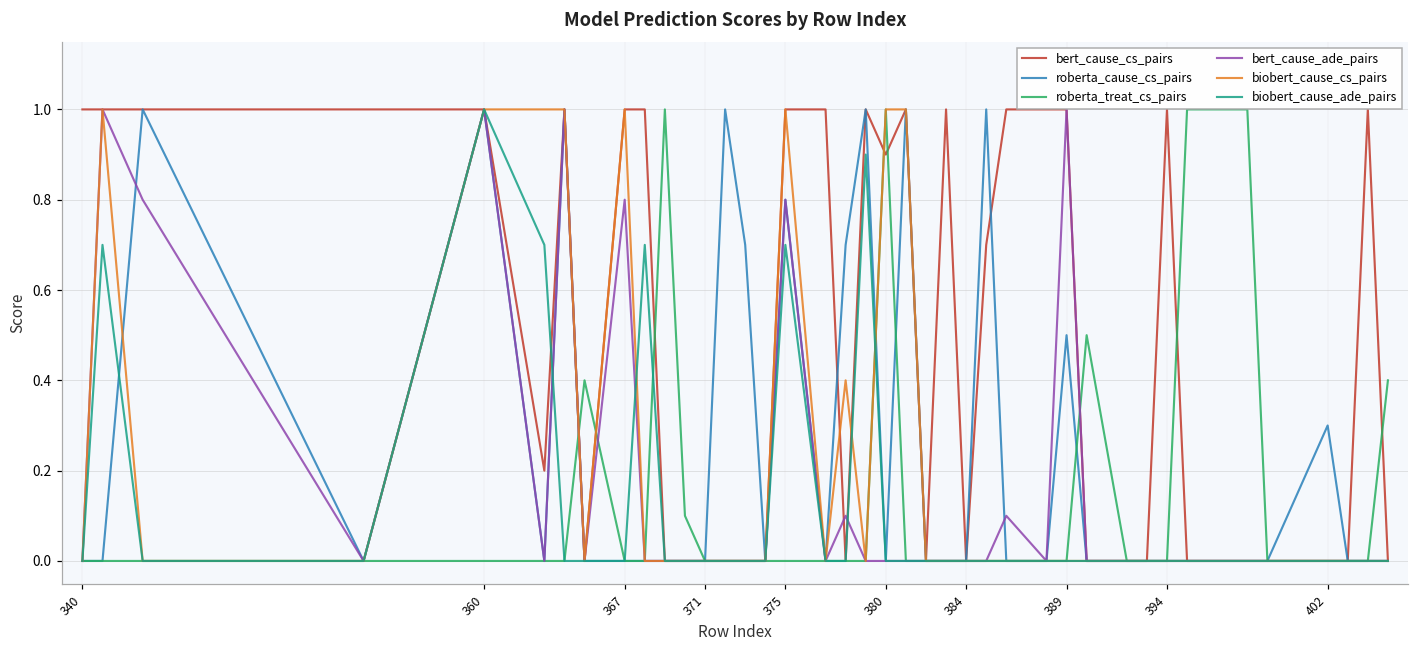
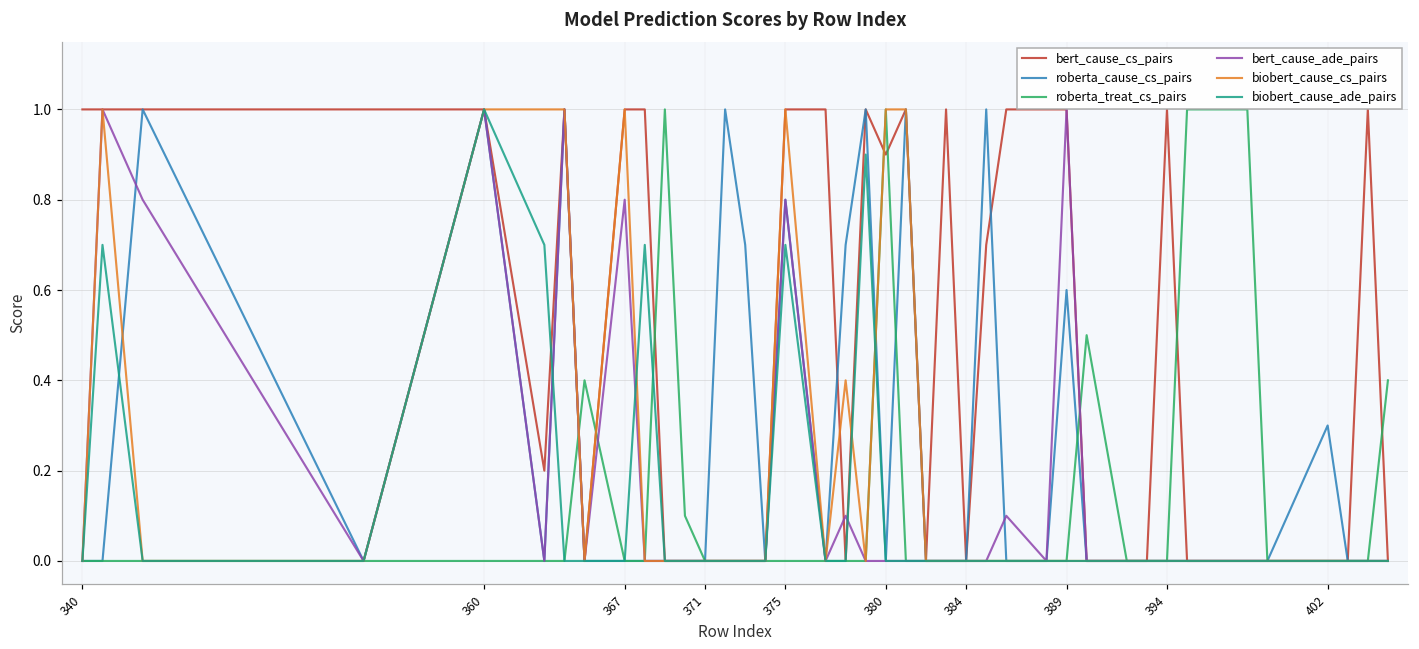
  {
    "bert_cause_cs_pairs": {
      "340": 1.0,
      "380": 0.9,
      "394": 1.0
    },
    "roberta_cause_cs_pairs": {
-     "389": 0.5,
+     "389": 0.6,
      "402": 0.3
    },
    "bert_cause_ade_pairs": {
      "367": 0.8
    }
  }
